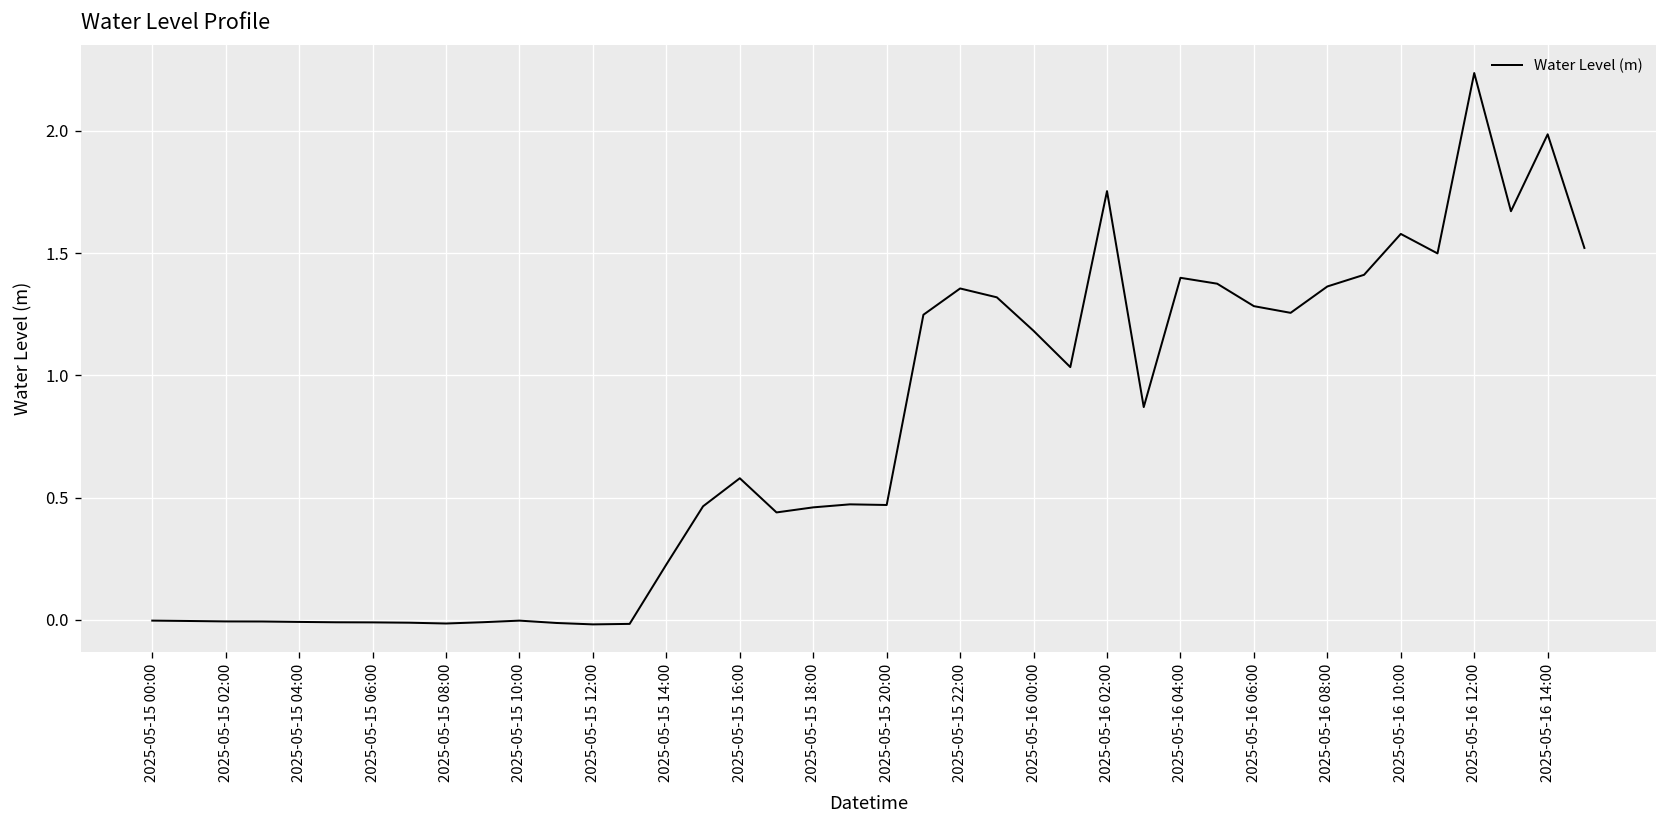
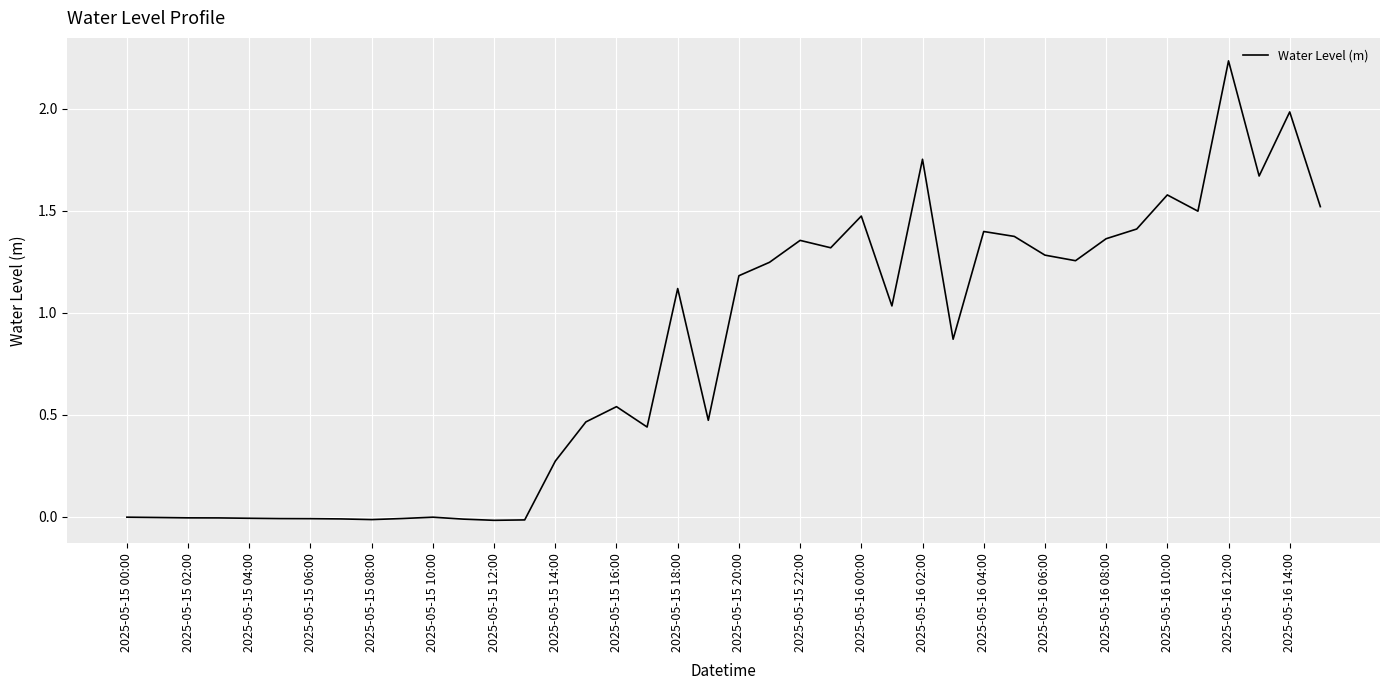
  {
    "2025-05-15 00:00": 0.00,
    "2025-05-15 02:00": -0.01,
    "2025-05-15 04:00": -0.01,
    "2025-05-15 06:00": -0.01,
    "2025-05-15 08:00": -0.01,
    "2025-05-15 10:00": 0.00,
    "2025-05-15 12:00": -0.02,
-   "2025-05-15 14:00": 0.23,
-   "2025-05-15 16:00": 0.58,
-   "2025-05-15 18:00": 0.46,
-   "2025-05-15 20:00": 0.47,
+   "2025-05-15 14:00": 0.27,
+   "2025-05-15 16:00": 0.54,
+   "2025-05-15 18:00": 1.12,
+   "2025-05-15 20:00": 1.18,
    "2025-05-15 22:00": 1.36,
-   "2025-05-16 00:00": 1.18,
+   "2025-05-16 00:00": 1.47,
    "2025-05-16 02:00": 1.75,
    "2025-05-16 04:00": 1.40,
    "2025-05-16 06:00": 1.28,
    "2025-05-16 08:00": 1.36,
    "2025-05-16 10:00": 1.58,
    "2025-05-16 12:00": 2.24,
    "2025-05-16 14:00": 1.99
  }
